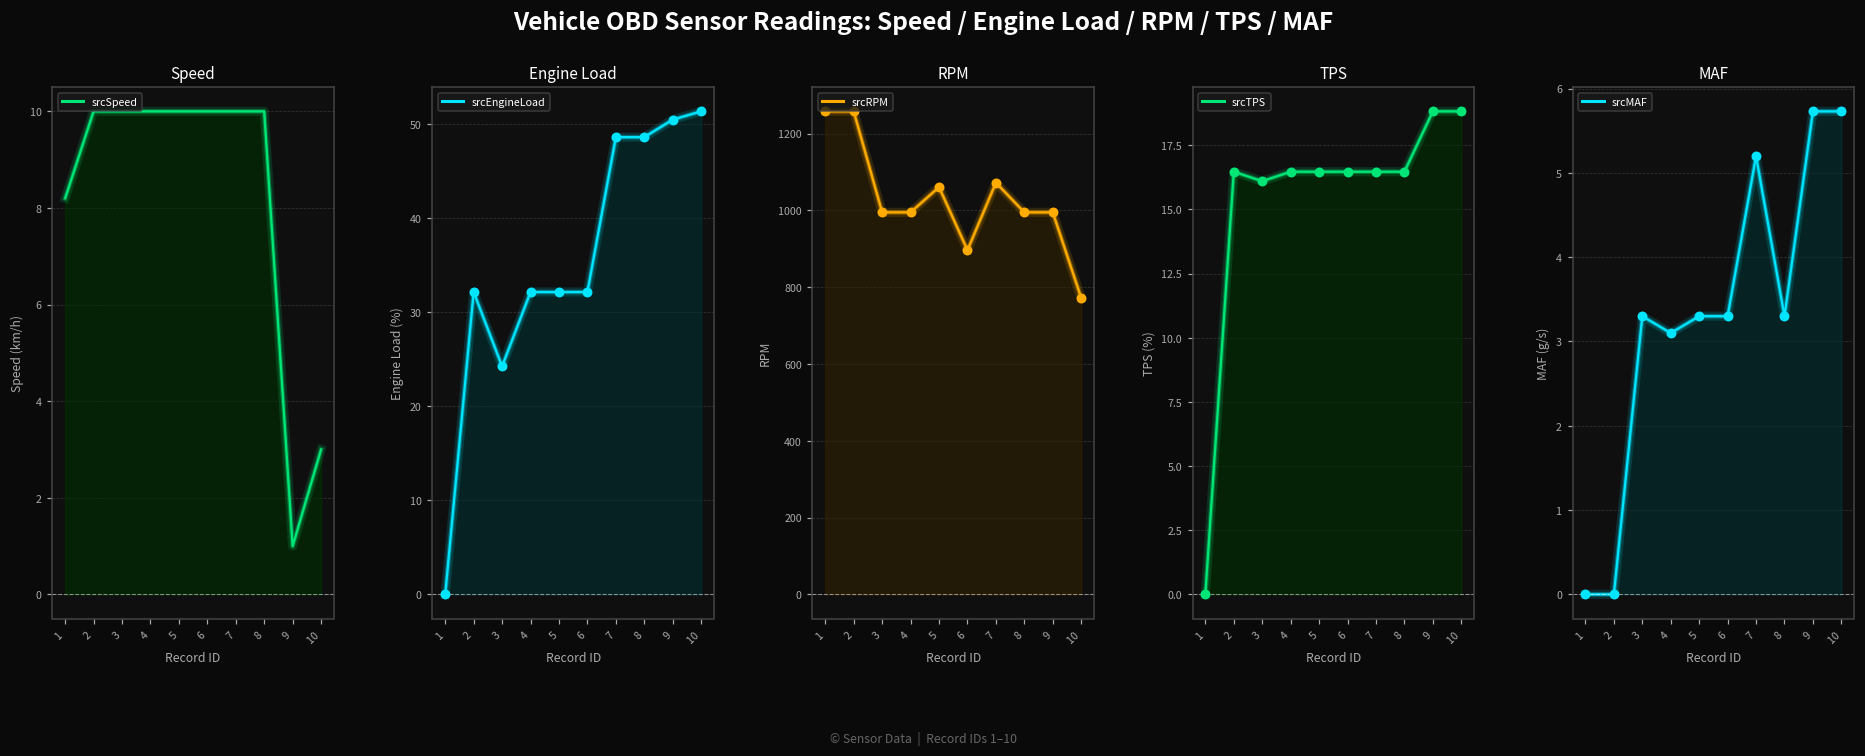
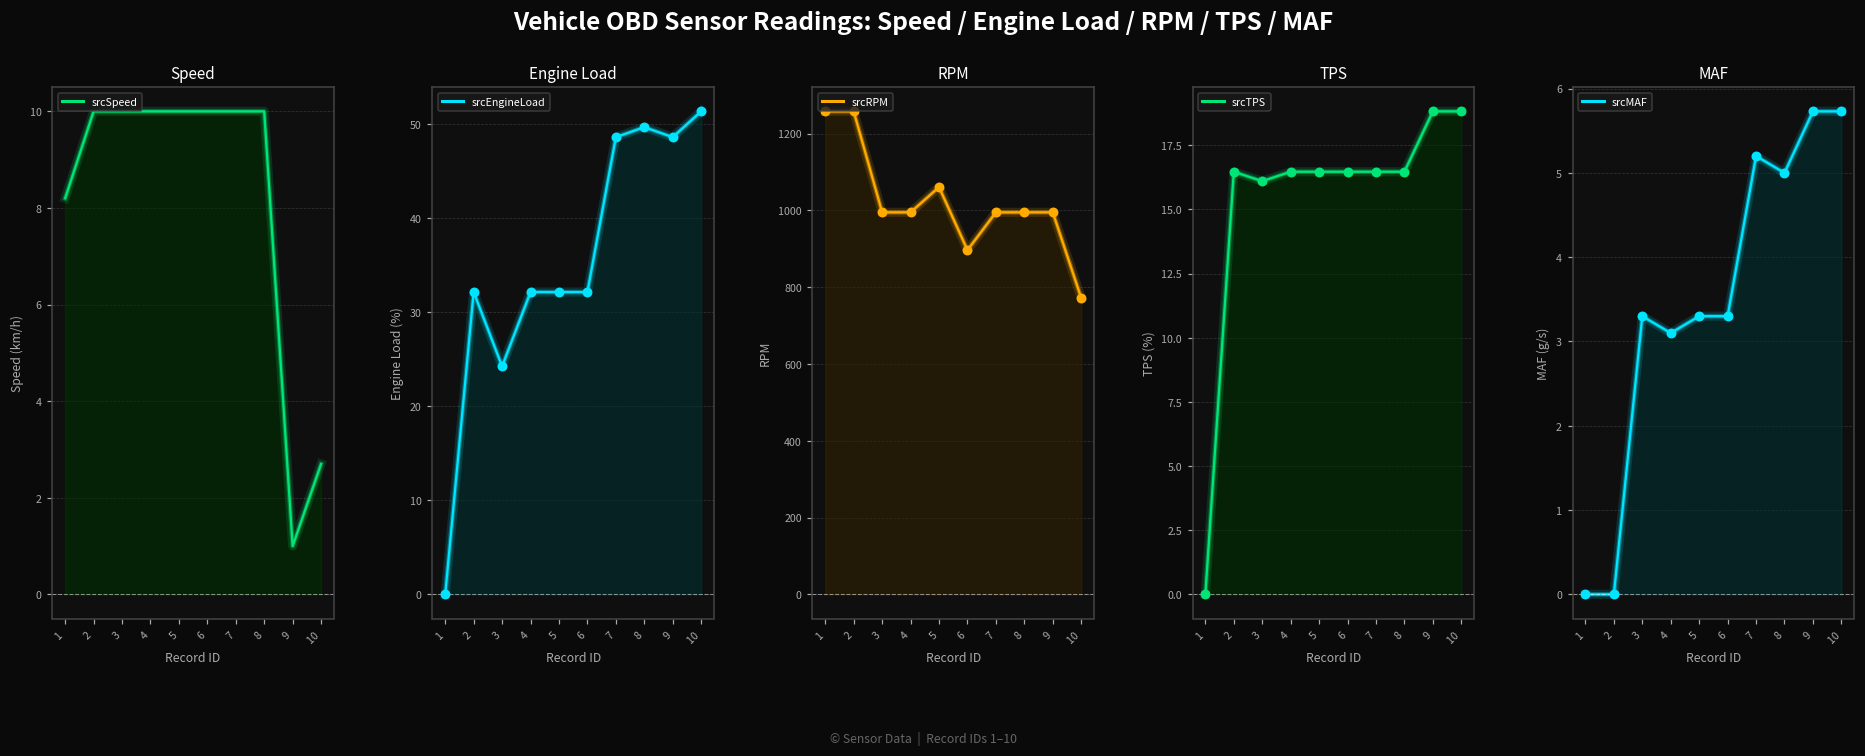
  {
    "Speed": {
      "1": 8.2,
      "4": 10.0,
      "5": 10.0,
      "6": 10.0,
      "7": 10.0,
      "8": 10.0,
      "9": 1.0,
-     "10": 3.0
+     "10": 2.7
    },
    "Engine Load": {
      "1": 0,
      "2": 32,
      "3": 24,
      "4": 32,
      "5": 32,
      "6": 32,
      "7": 49,
-     "8": 49,
-     "9": 50,
+     "8": 50,
+     "9": 49,
      "10": 51
    },
    "RPM": {
      "3": 1000,
      "4": 1000,
      "5": 1060,
      "6": 900,
-     "7": 1070,
+     "7": 1000,
      "8": 1000,
      "9": 1000,
      "10": 770
    },
    "TPS": {
      "1": 0.0,
      "2": 16.5,
      "3": 16.1,
      "4": 16.5,
      "5": 16.5,
      "6": 16.5,
      "7": 16.5,
      "8": 16.5,
      "9": 18.8,
      "10": 18.8
    },
    "MAF": {
      "1": 0.0,
      "2": 0.0,
      "3": 3.3,
      "4": 3.1,
      "5": 3.3,
      "6": 3.3,
      "7": 5.2,
-     "8": 3.3,
+     "8": 5.0,
      "9": 5.7,
      "10": 5.7
    }
  }
